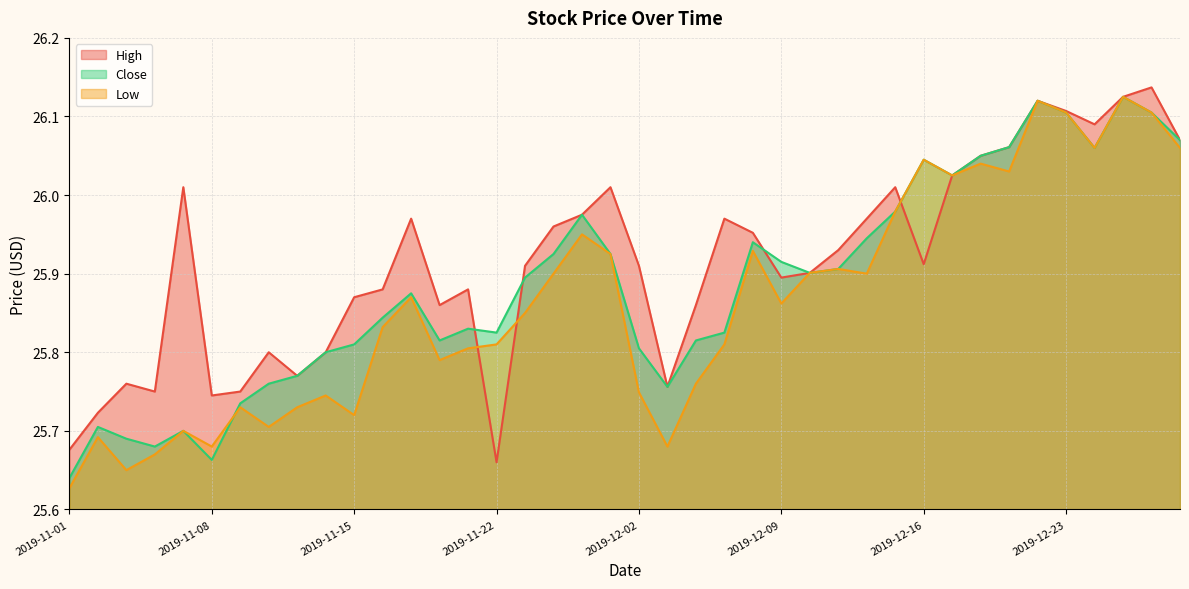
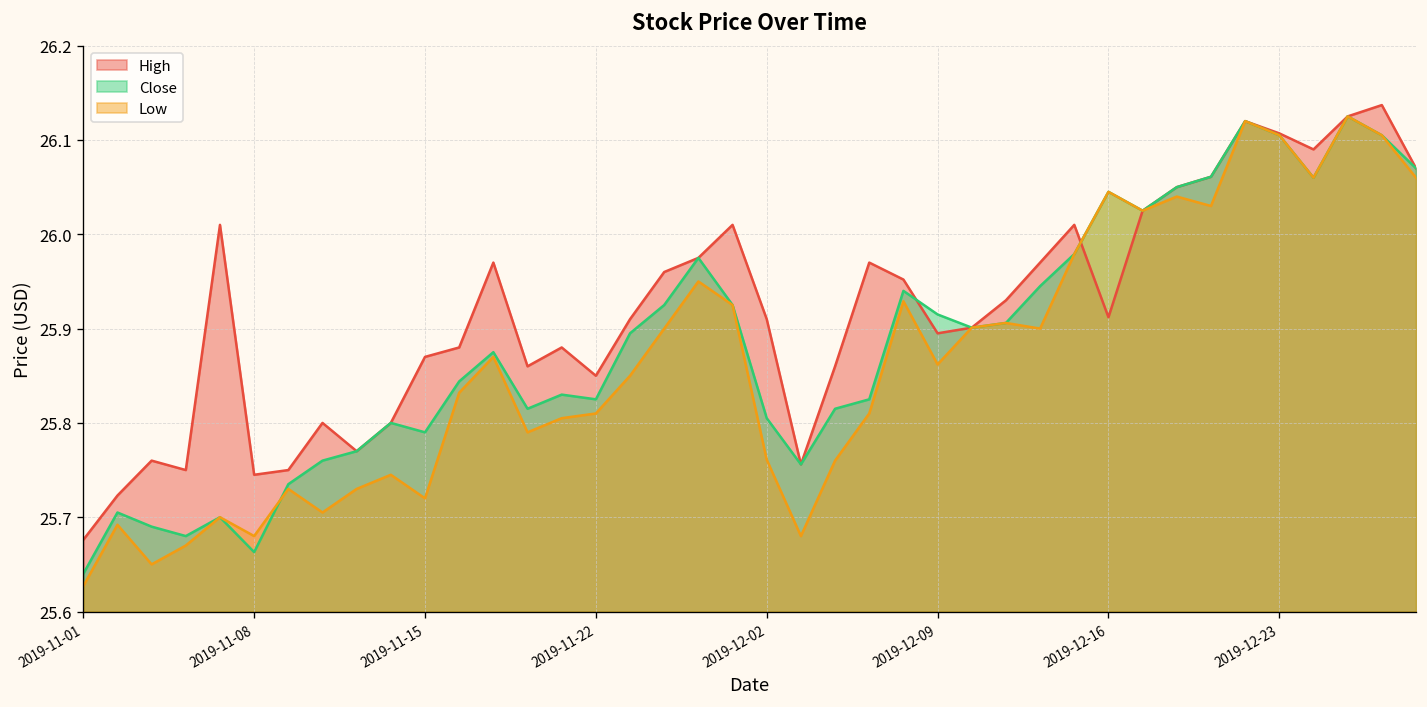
  {
    "High": {
      "2019-11-01": 25.68,
      "2019-11-08": 25.75,
      "2019-11-15": 25.87,
-     "2019-11-22": 25.66,
+     "2019-11-22": 25.85,
      "2019-12-02": 25.91,
      "2019-12-09": 25.90,
      "2019-12-16": 25.91
    },
    "Close": {
      "2019-11-01": 25.64,
      "2019-11-08": 25.66,
-     "2019-11-15": 25.81,
+     "2019-11-15": 25.79,
      "2019-11-22": 25.83,
      "2019-12-02": 25.81,
      "2019-12-09": 25.92
    },
    "Low": {
      "2019-11-01": 25.63,
      "2019-11-08": 25.68,
      "2019-11-15": 25.72,
      "2019-11-22": 25.81,
-     "2019-12-02": 25.75,
+     "2019-12-02": 25.76,
      "2019-12-09": 25.86
    }
  }
